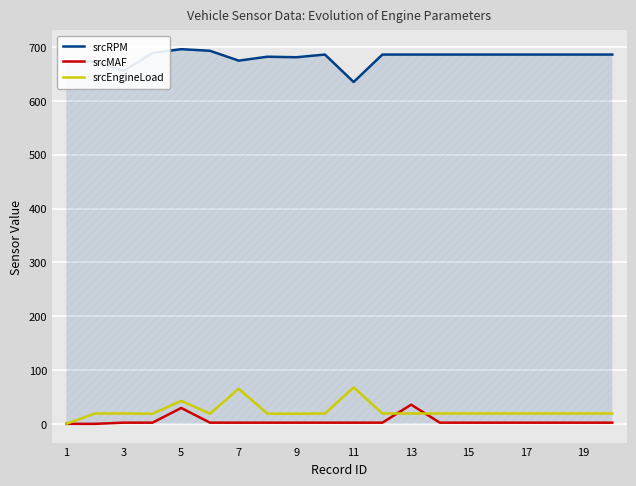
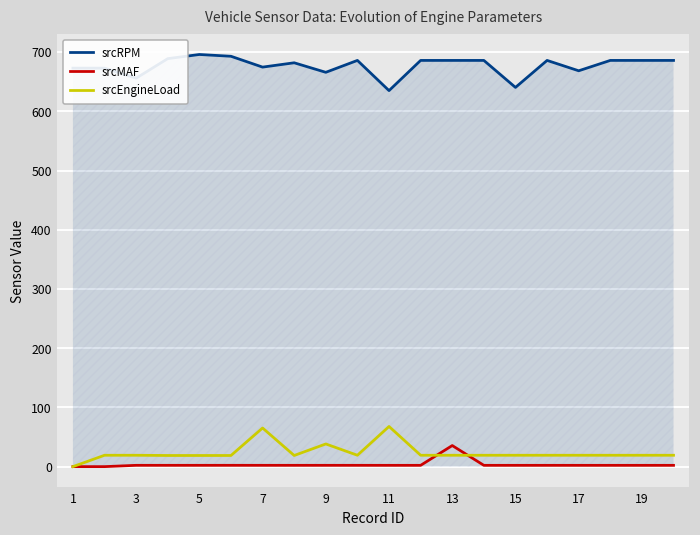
  {
    "srcRPM": {
      "5": 700,
      "7": 670,
-     "9": 680,
+     "9": 670,
      "11": 640,
      "13": 690,
-     "15": 690,
-     "17": 690,
+     "15": 640,
+     "17": 670,
      "19": 690
    },
    "srcMAF": {
      "3": 0,
-     "5": 30,
+     "5": 0,
      "7": 0,
      "9": 0,
      "11": 0,
      "13": 40,
      "15": 0,
      "17": 0,
      "19": 0
    },
    "srcEngineLoad": {
      "3": 20,
-     "5": 40,
+     "5": 20,
      "7": 70,
-     "9": 20,
+     "9": 40,
      "11": 70,
      "13": 20,
      "15": 20,
      "17": 20,
      "19": 20
    }
  }
